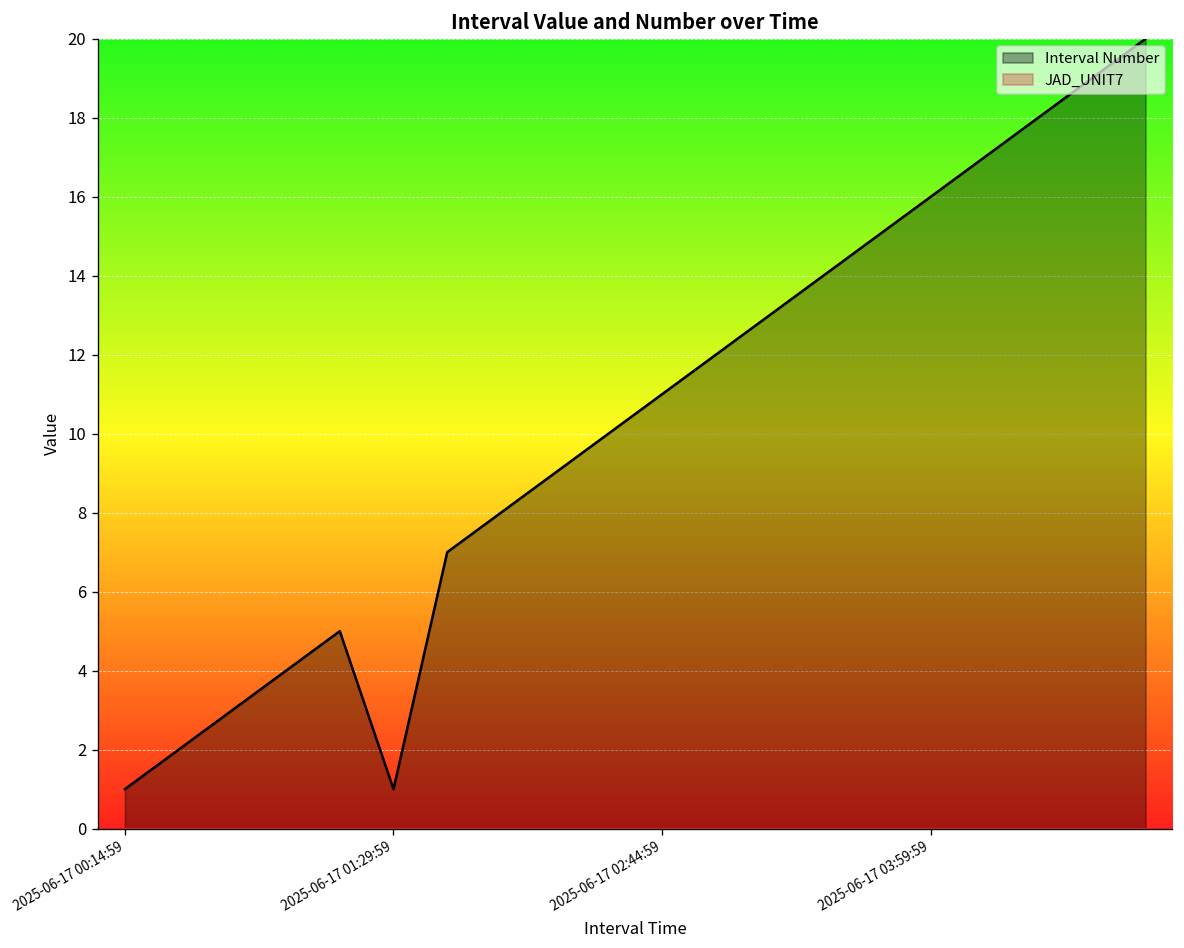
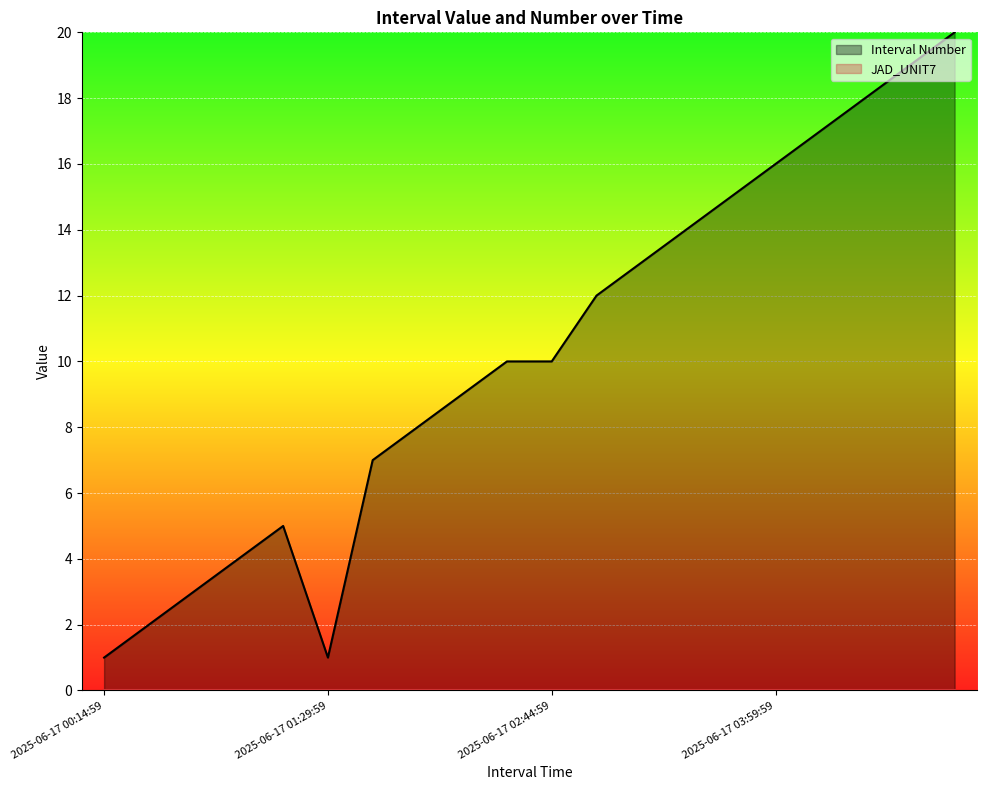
  {
    "Interval Number": {
      "2025-06-17 00:14:59": 1,
      "2025-06-17 01:29:59": 1,
-     "2025-06-17 02:44:59": 11,
+     "2025-06-17 02:44:59": 10,
      "2025-06-17 03:59:59": 16
    },
    "JAD_UNIT7": {
      "2025-06-17 00:14:59": 0,
      "2025-06-17 01:29:59": 0,
      "2025-06-17 02:44:59": 0,
      "2025-06-17 03:59:59": 0
    }
  }
